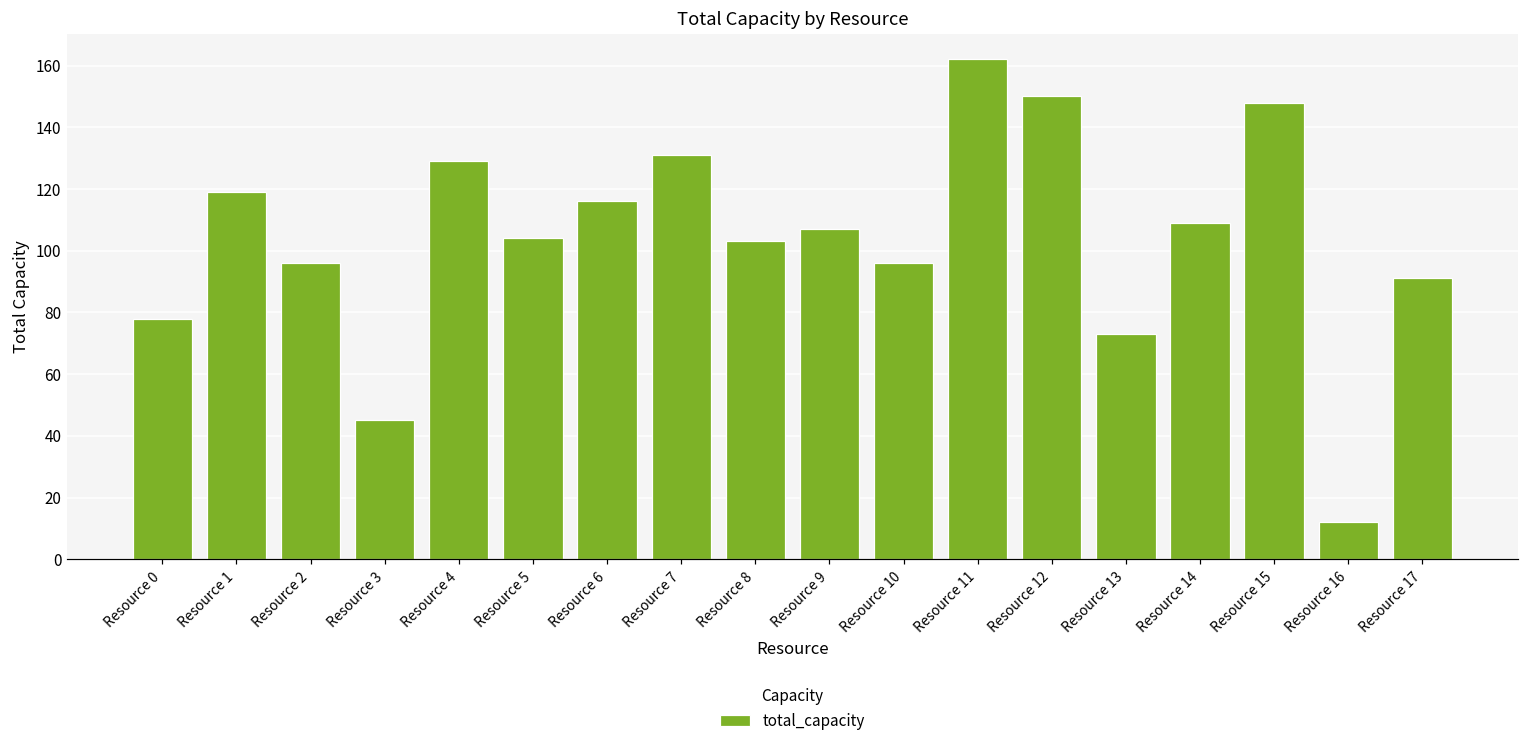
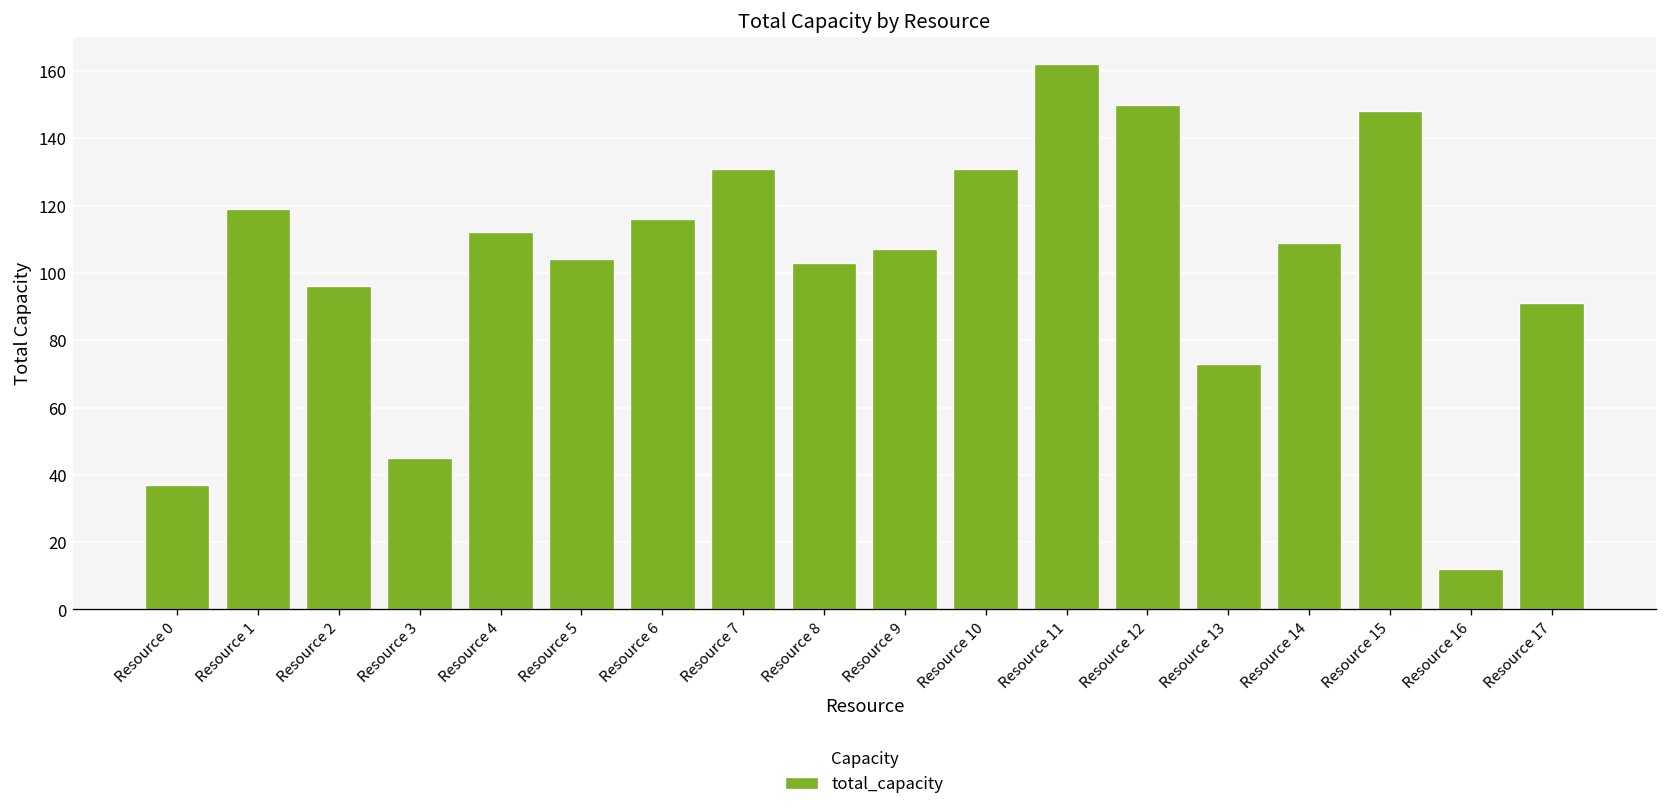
  {
-   "Resource 0": 78,
+   "Resource 0": 37,
    "Resource 1": 119,
    "Resource 2": 96,
    "Resource 3": 45,
-   "Resource 4": 129,
+   "Resource 4": 112,
    "Resource 5": 104,
    "Resource 6": 116,
    "Resource 7": 131,
    "Resource 8": 103,
    "Resource 9": 107,
-   "Resource 10": 96,
+   "Resource 10": 131,
    "Resource 11": 162,
    "Resource 12": 150,
    "Resource 13": 73,
    "Resource 14": 109,
    "Resource 15": 148,
    "Resource 16": 12,
    "Resource 17": 91
  }
